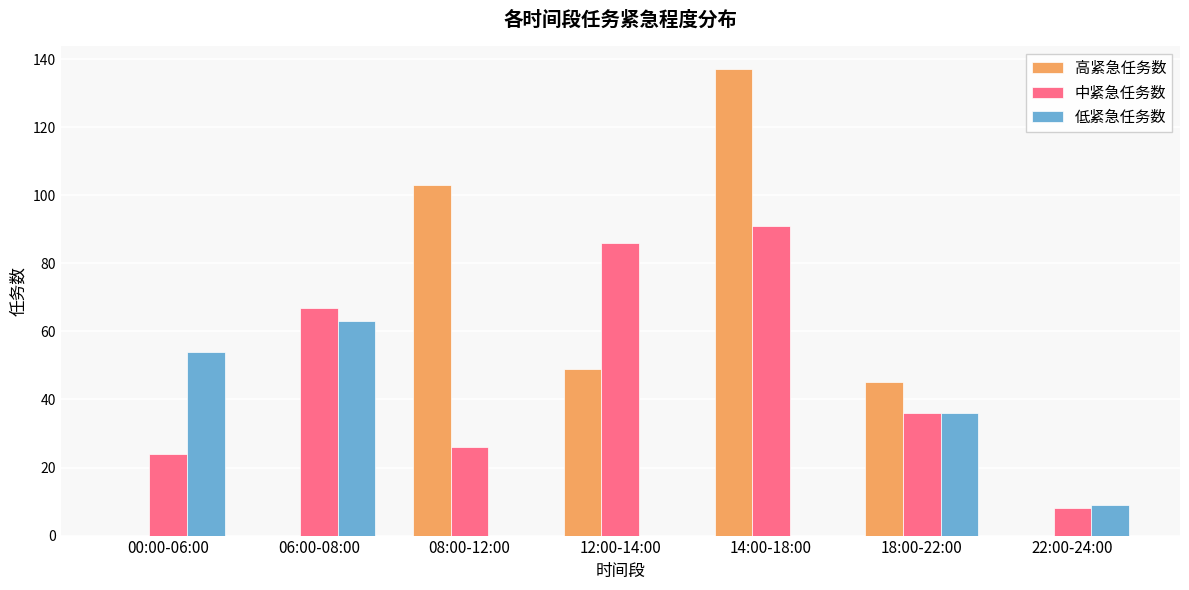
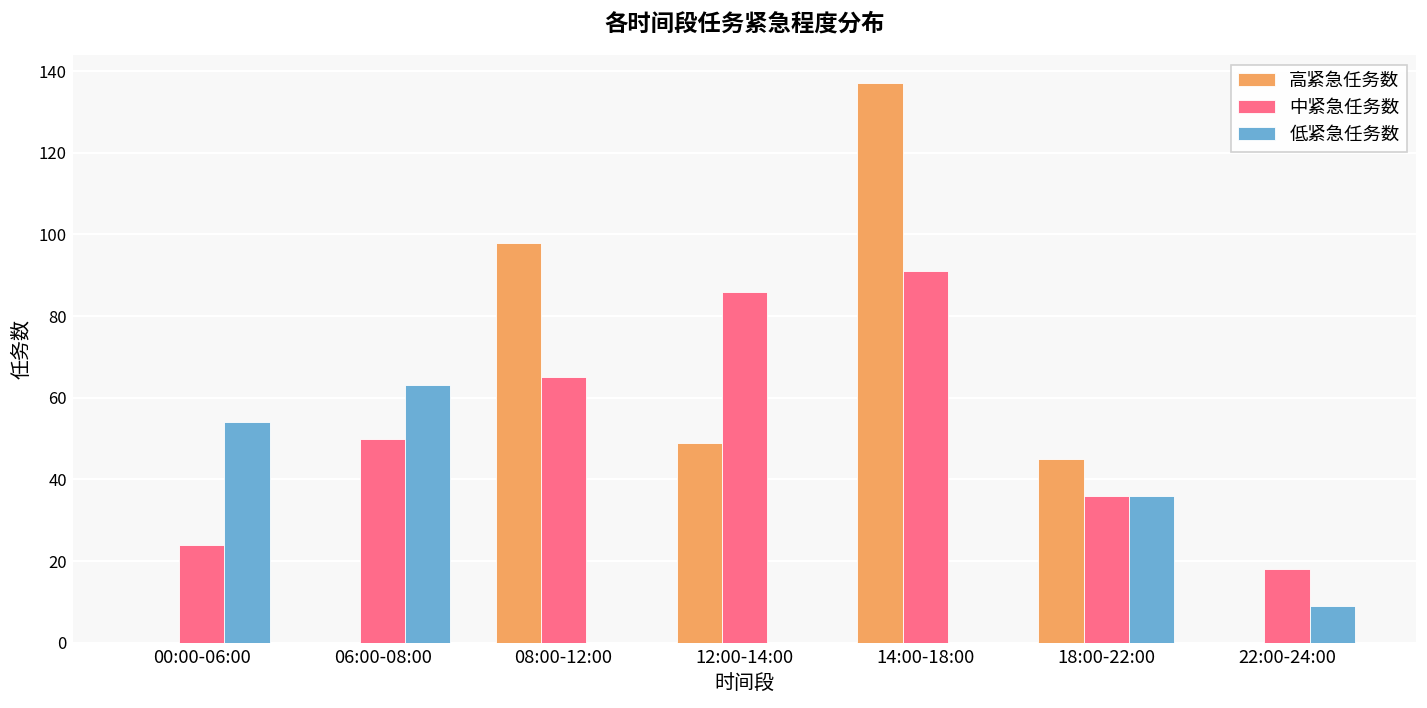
  {
    "高紧急任务数": {
      "00:00-06:00": 0,
      "06:00-08:00": 0,
-     "08:00-12:00": 103,
+     "08:00-12:00": 98,
      "12:00-14:00": 49,
      "14:00-18:00": 137,
      "18:00-22:00": 45,
      "22:00-24:00": 0
    },
    "中紧急任务数": {
      "00:00-06:00": 24,
-     "06:00-08:00": 67,
-     "08:00-12:00": 26,
+     "06:00-08:00": 50,
+     "08:00-12:00": 65,
      "12:00-14:00": 86,
      "14:00-18:00": 91,
      "18:00-22:00": 36,
-     "22:00-24:00": 8
+     "22:00-24:00": 18
    },
    "低紧急任务数": {
      "00:00-06:00": 54,
      "06:00-08:00": 63,
      "08:00-12:00": 0,
      "12:00-14:00": 0,
      "14:00-18:00": 0,
      "18:00-22:00": 36,
      "22:00-24:00": 9
    }
  }
